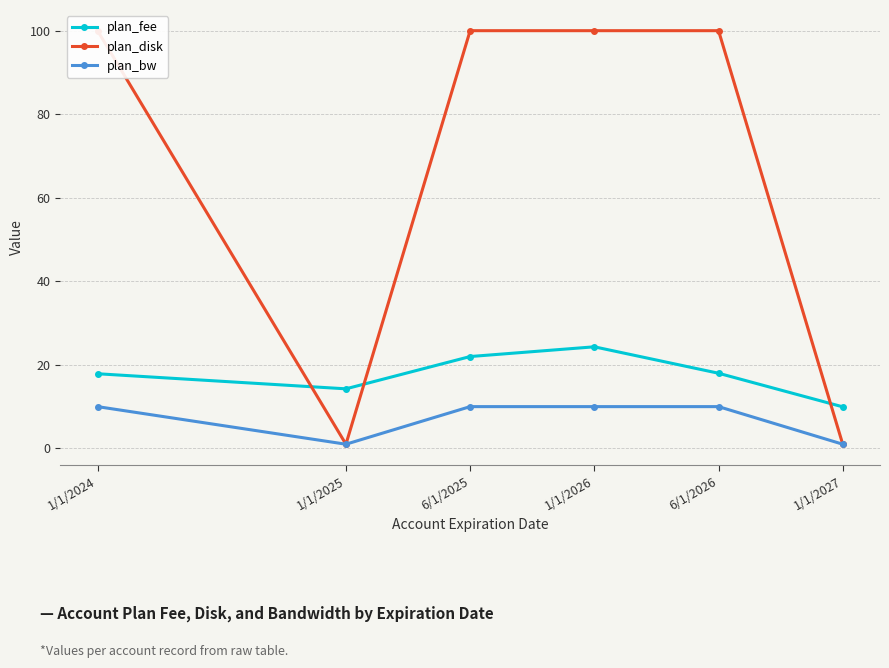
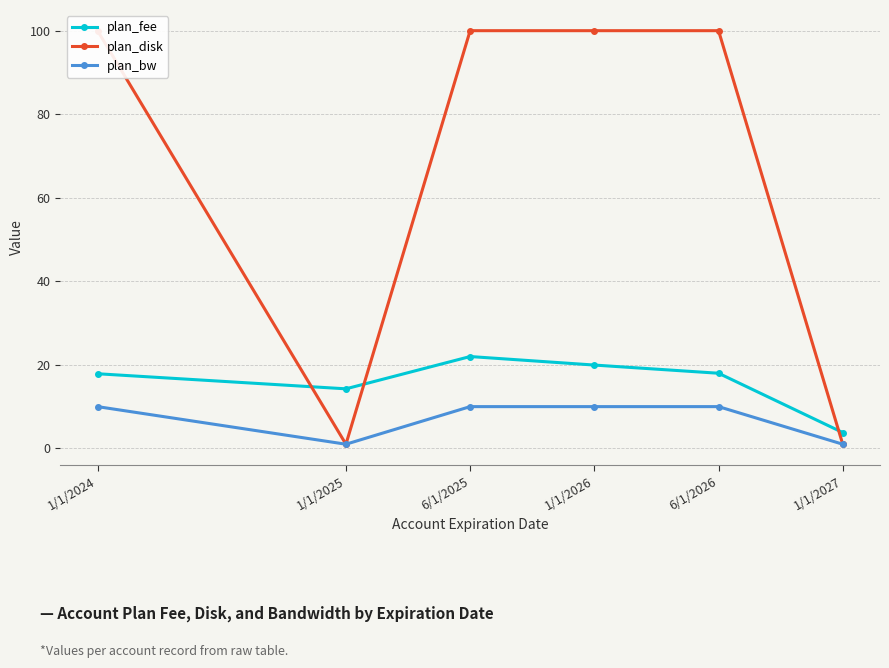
  {
    "plan_fee": {
      "1/1/2024": 18,
      "1/1/2025": 14,
      "6/1/2025": 22,
-     "1/1/2026": 24,
+     "1/1/2026": 20,
      "6/1/2026": 18,
-     "1/1/2027": 10
+     "1/1/2027": 4
    },
    "plan_disk": {
      "6/1/2025": 100,
      "1/1/2026": 100,
      "6/1/2026": 100
    },
    "plan_bw": {
      "1/1/2024": 10,
      "6/1/2025": 10,
      "1/1/2026": 10,
      "6/1/2026": 10
    }
  }
